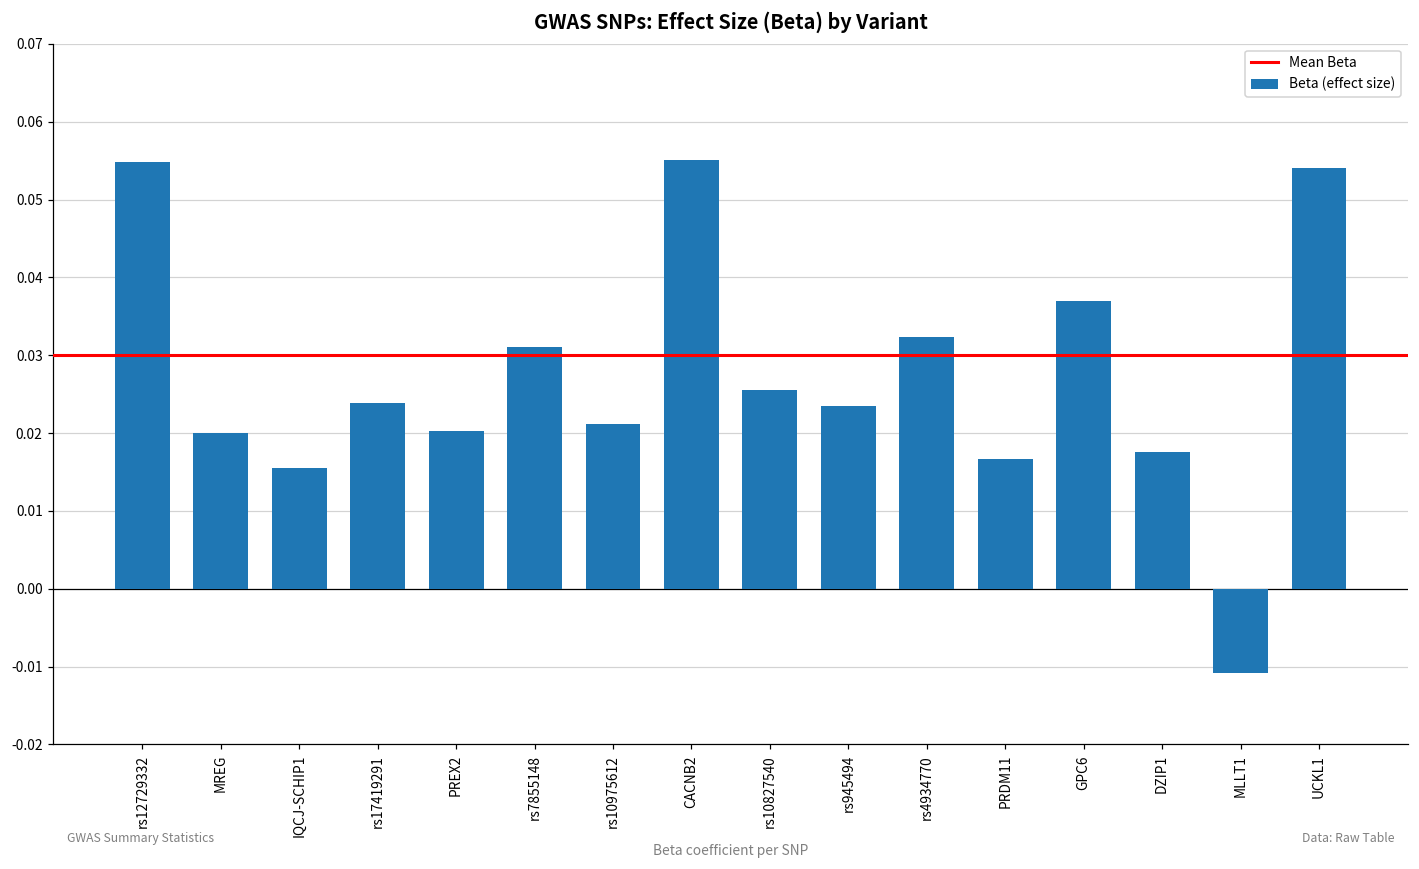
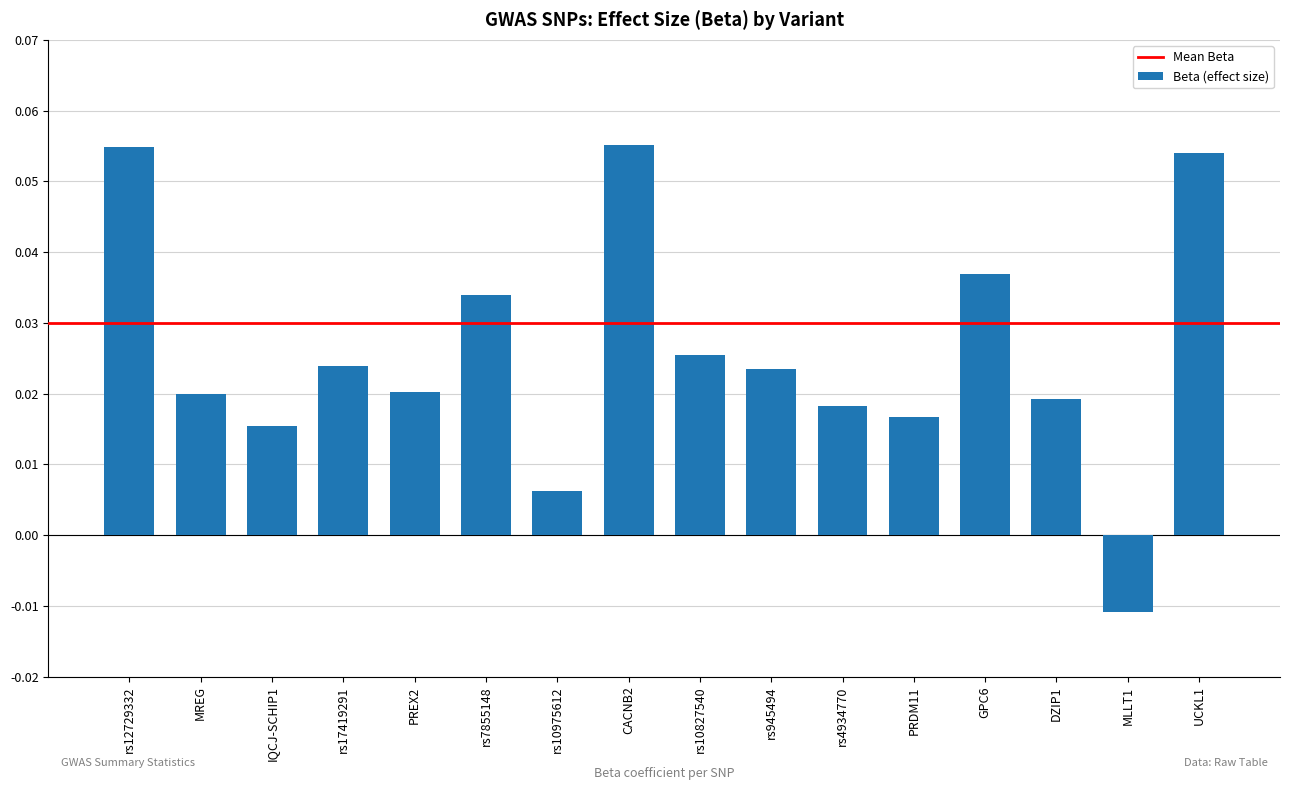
  {
    "rs12729332": 0.055,
    "MREG": 0.020,
    "IQCJ-SCHIP1": 0.016,
    "rs17419291": 0.024,
    "PREX2": 0.020,
-   "rs7855148": 0.031,
-   "rs10975612": 0.021,
+   "rs7855148": 0.034,
+   "rs10975612": 0.006,
    "CACNB2": 0.055,
    "rs10827540": 0.026,
    "rs945494": 0.024,
-   "rs4934770": 0.032,
+   "rs4934770": 0.018,
    "PRDM11": 0.017,
    "GPC6": 0.037,
-   "DZIP1": 0.018,
+   "DZIP1": 0.019,
    "MLLT1": -0.011,
    "UCKL1": 0.054
  }
